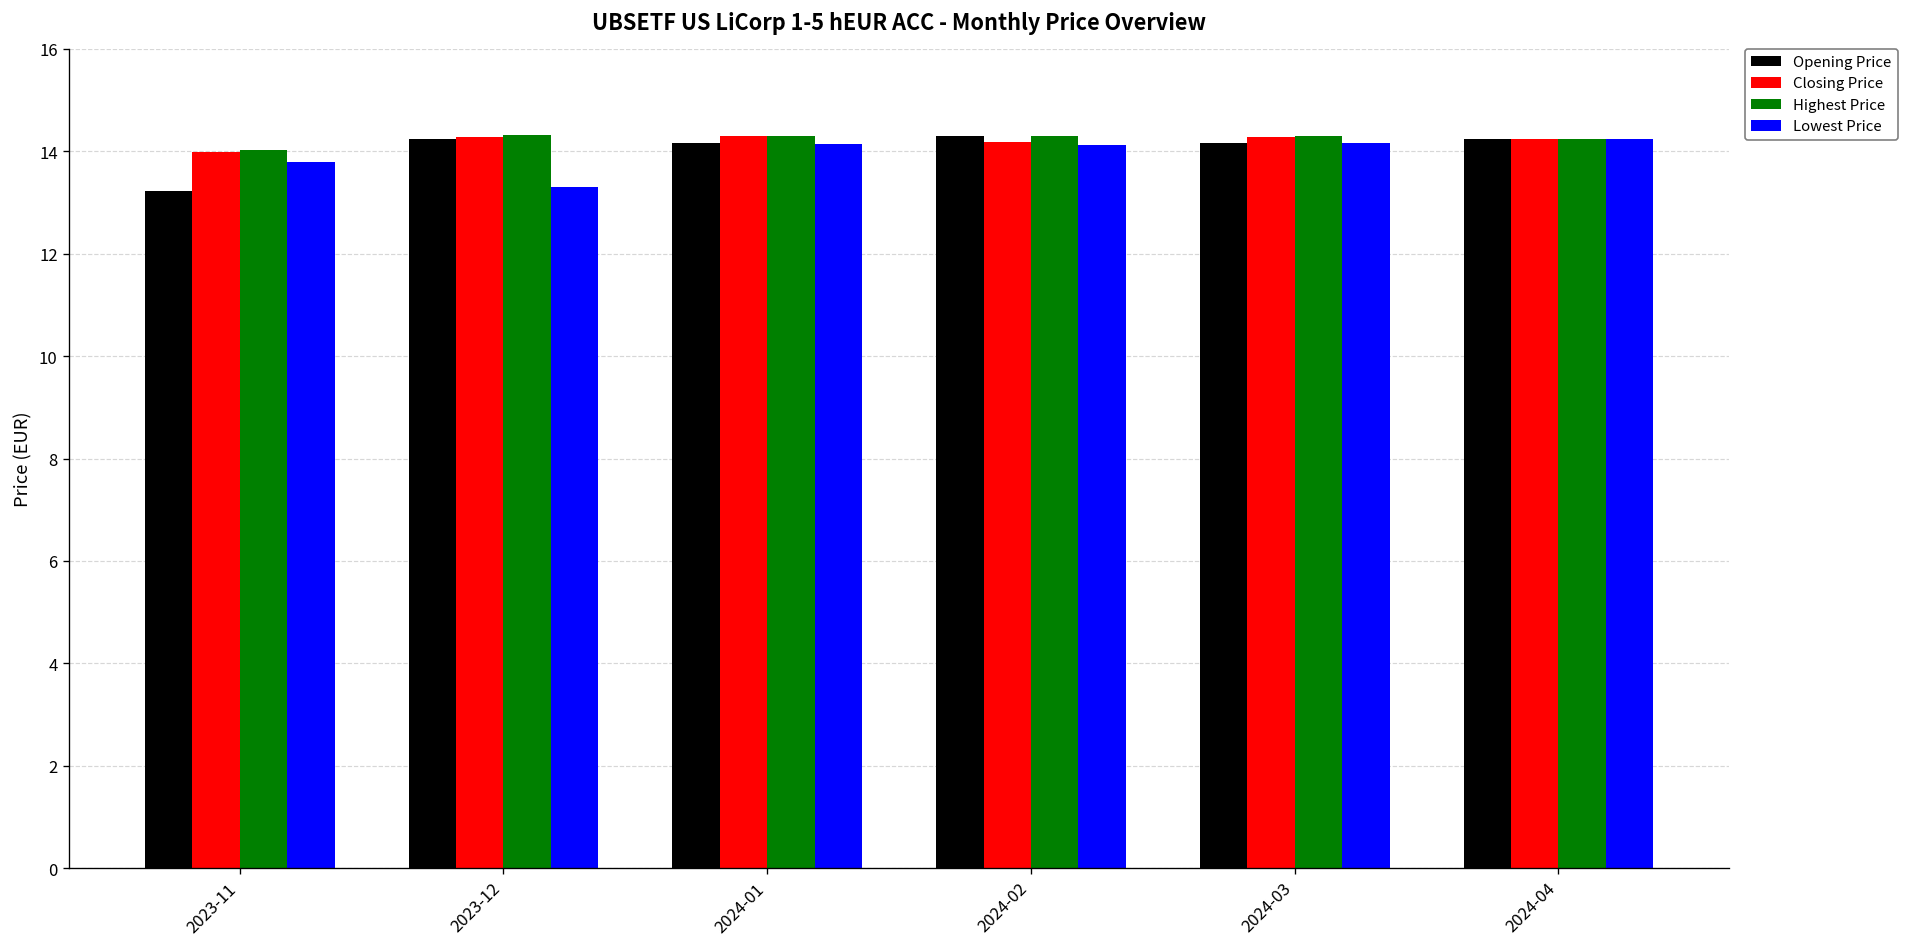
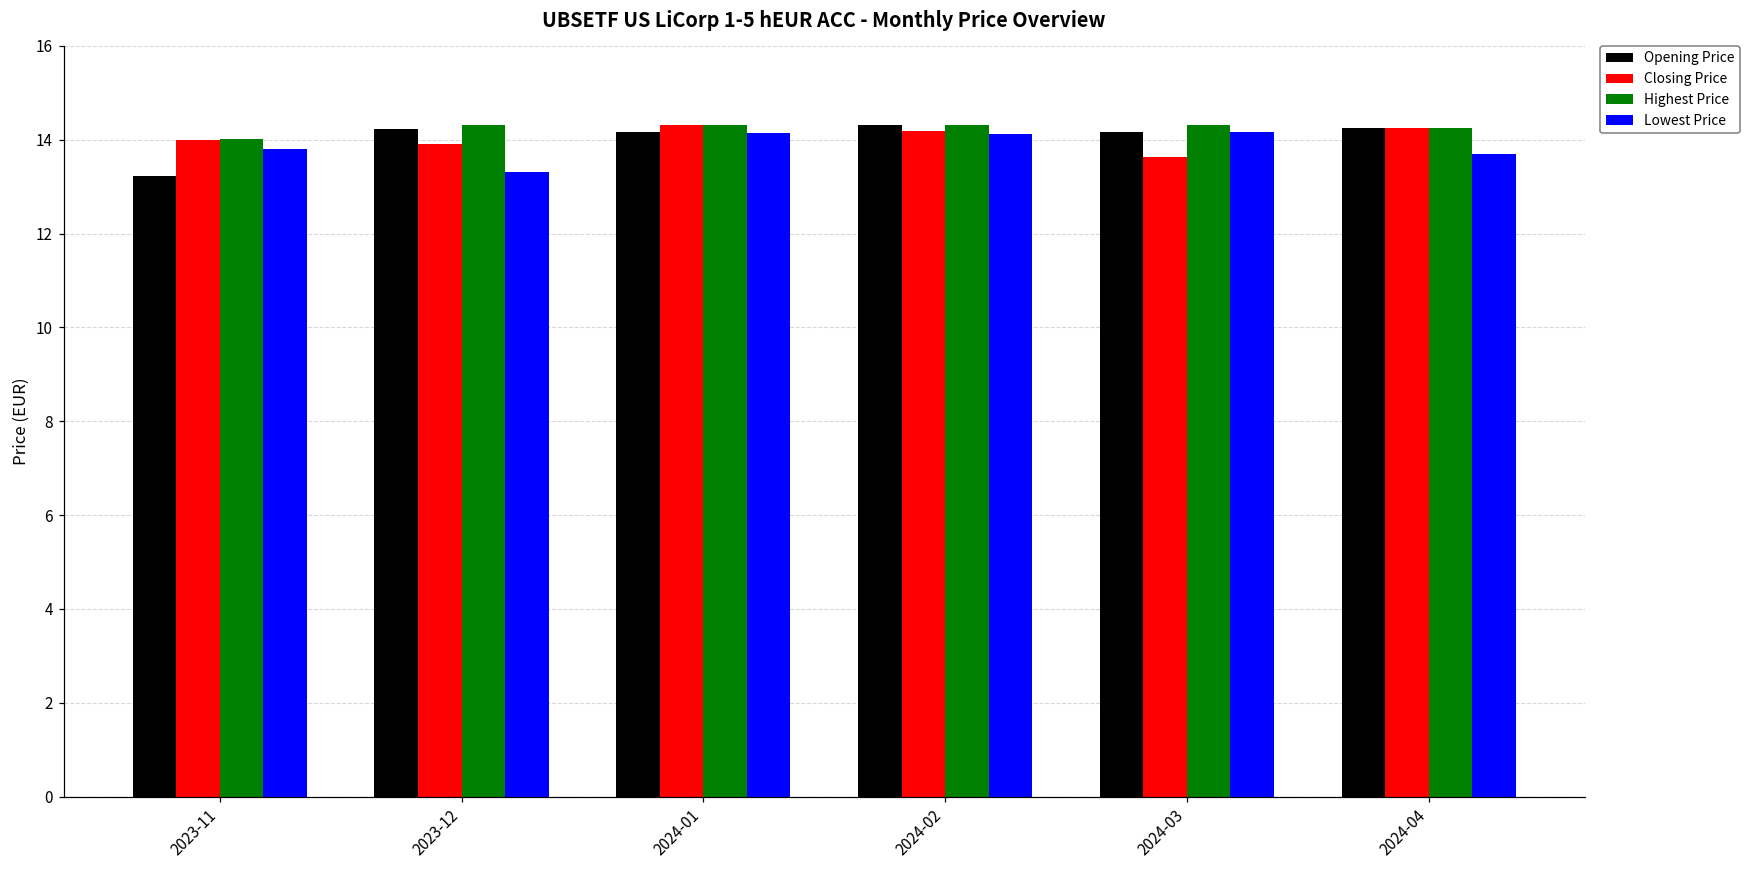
  {
    "Opening Price": {
      "2023-11": 13.2,
      "2023-12": 14.2,
      "2024-01": 14.2,
      "2024-02": 14.3,
      "2024-03": 14.2,
      "2024-04": 14.2
    },
    "Closing Price": {
      "2023-11": 14.0,
-     "2023-12": 14.3,
+     "2023-12": 13.9,
      "2024-01": 14.3,
      "2024-02": 14.2,
-     "2024-03": 14.3,
+     "2024-03": 13.6,
      "2024-04": 14.2
    },
    "Highest Price": {
      "2023-11": 14.0,
      "2023-12": 14.3,
      "2024-01": 14.3,
      "2024-02": 14.3,
      "2024-03": 14.3,
      "2024-04": 14.2
    },
    "Lowest Price": {
      "2023-11": 13.8,
      "2023-12": 13.3,
      "2024-01": 14.1,
      "2024-02": 14.1,
      "2024-03": 14.2,
-     "2024-04": 14.2
+     "2024-04": 13.7
    }
  }
